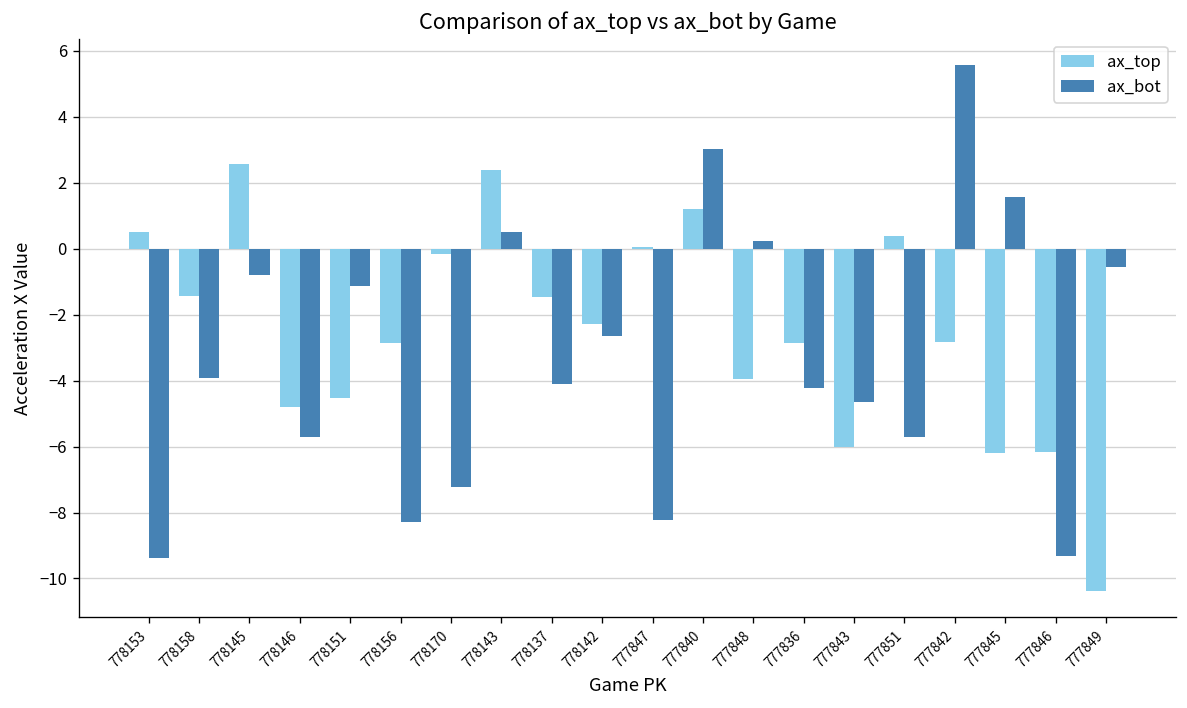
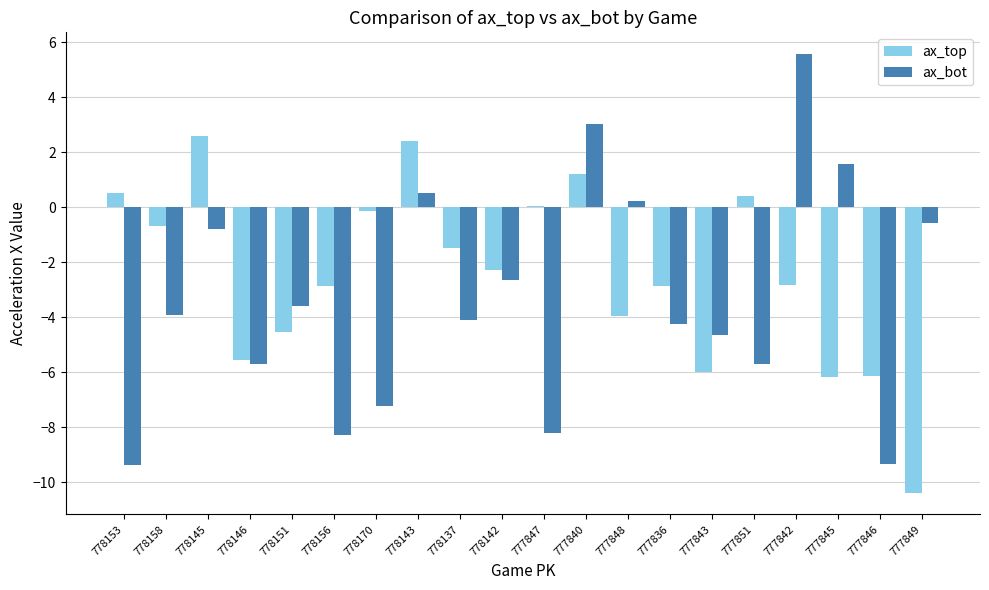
  {
    "ax_top": {
      "778153": 0.5,
-     "778158": -1.4,
+     "778158": -0.7,
      "778145": 2.6,
-     "778146": -4.8,
+     "778146": -5.6,
      "778151": -4.5,
      "778156": -2.9,
      "778170": -0.2,
      "778143": 2.4,
      "778137": -1.5,
      "778142": -2.3,
      "777840": 1.2,
      "777848": -4.0,
      "777836": -2.9,
      "777843": -6.0,
      "777851": 0.4,
      "777842": -2.8,
      "777845": -6.2,
      "777846": -6.2,
      "777849": -10.4
    },
    "ax_bot": {
      "778153": -9.4,
      "778158": -3.9,
      "778145": -0.8,
      "778146": -5.7,
-     "778151": -1.1,
+     "778151": -3.6,
      "778156": -8.3,
      "778170": -7.2,
      "778143": 0.5,
      "778137": -4.1,
      "778142": -2.6,
      "777847": -8.2,
      "777840": 3.0,
      "777848": 0.2,
      "777836": -4.2,
      "777843": -4.6,
      "777851": -5.7,
      "777842": 5.6,
      "777845": 1.6,
      "777846": -9.3,
      "777849": -0.6
    }
  }
